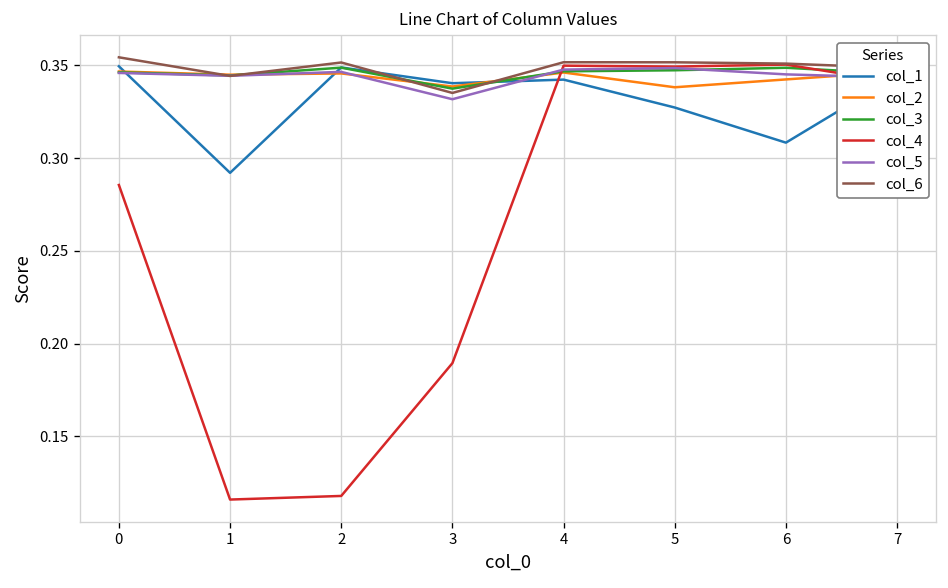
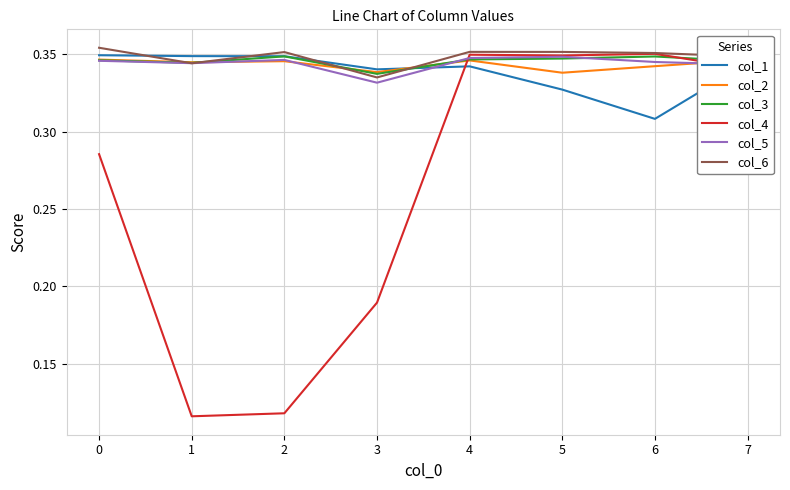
  {
    "col_1": {
      "0": 0.349,
-     "1": 0.292,
+     "1": 0.349,
      "3": 0.340,
      "4": 0.342,
      "5": 0.327,
      "6": 0.308
    },
    "col_2": {
      "5": 0.338,
      "6": 0.342
    },
    "col_3": {
      "6": 0.349
    },
    "col_4": {
      "0": 0.285,
      "1": 0.116,
      "2": 0.118,
      "3": 0.189,
      "4": 0.350
    },
    "col_5": {
      "3": 0.332,
      "6": 0.345
    },
    "col_6": {
      "0": 0.354,
      "2": 0.351,
      "3": 0.335,
      "4": 0.352,
      "5": 0.352
    }
  }
